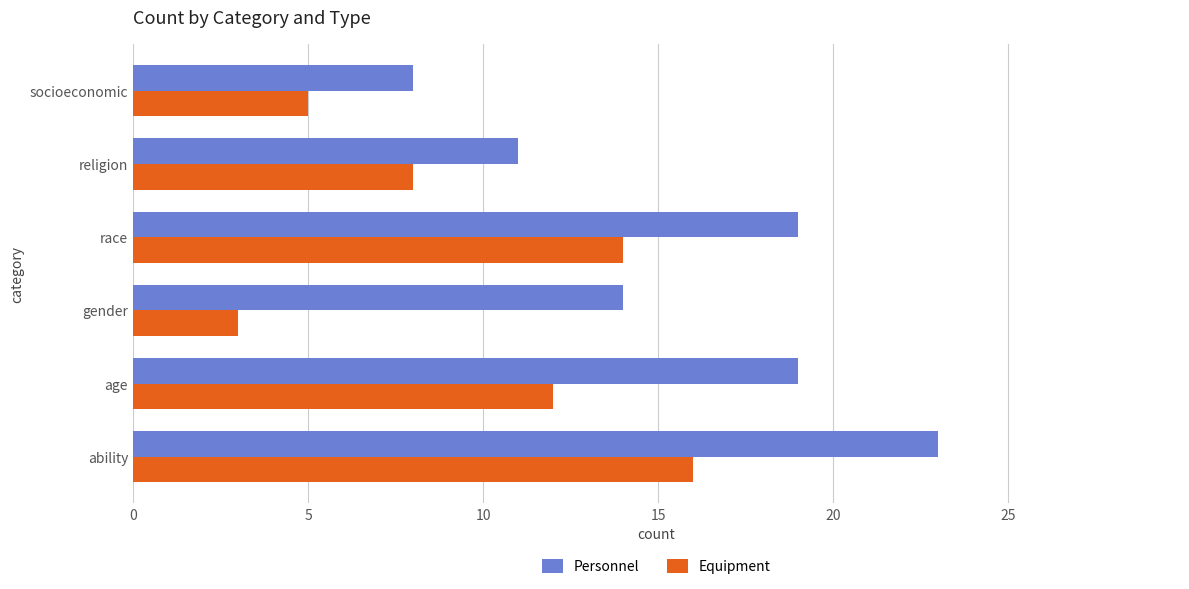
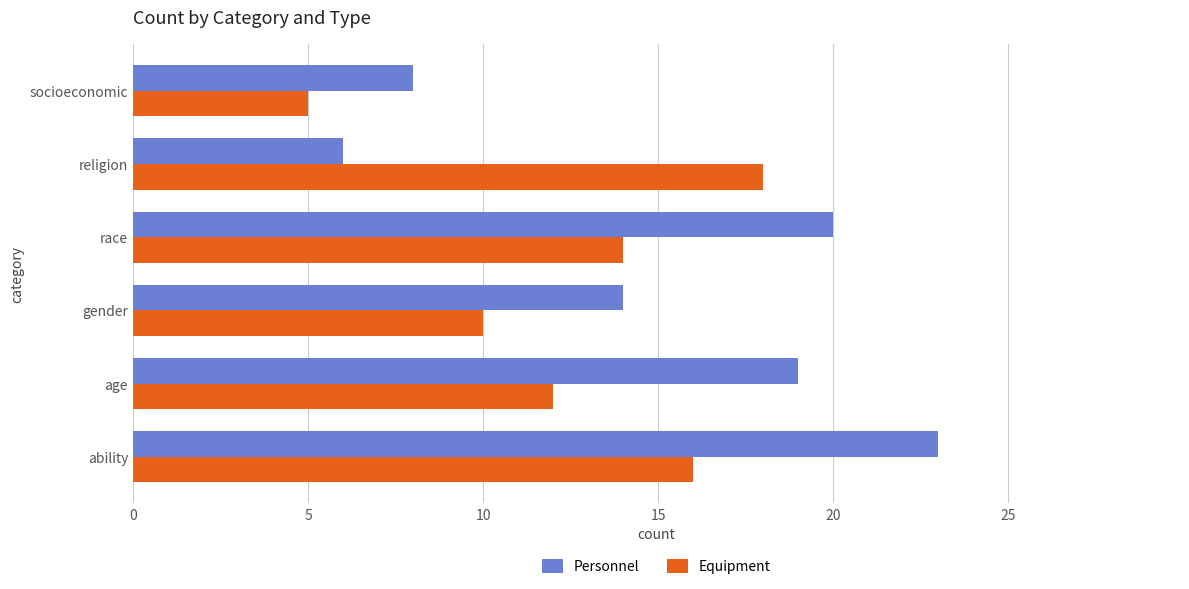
  {
    "Personnel": {
      "socioeconomic": 8,
-     "religion": 11,
-     "race": 19,
+     "religion": 6,
+     "race": 20,
      "gender": 14,
      "age": 19,
      "ability": 23
    },
    "Equipment": {
      "socioeconomic": 5,
-     "religion": 8,
+     "religion": 18,
      "race": 14,
-     "gender": 3,
+     "gender": 10,
      "age": 12,
      "ability": 16
    }
  }
